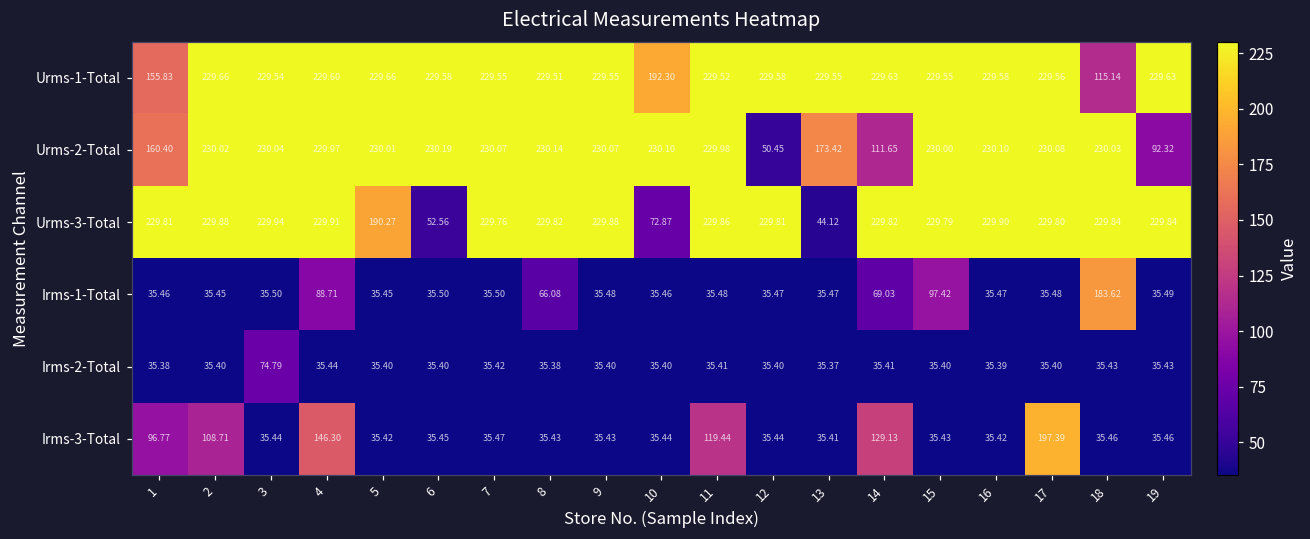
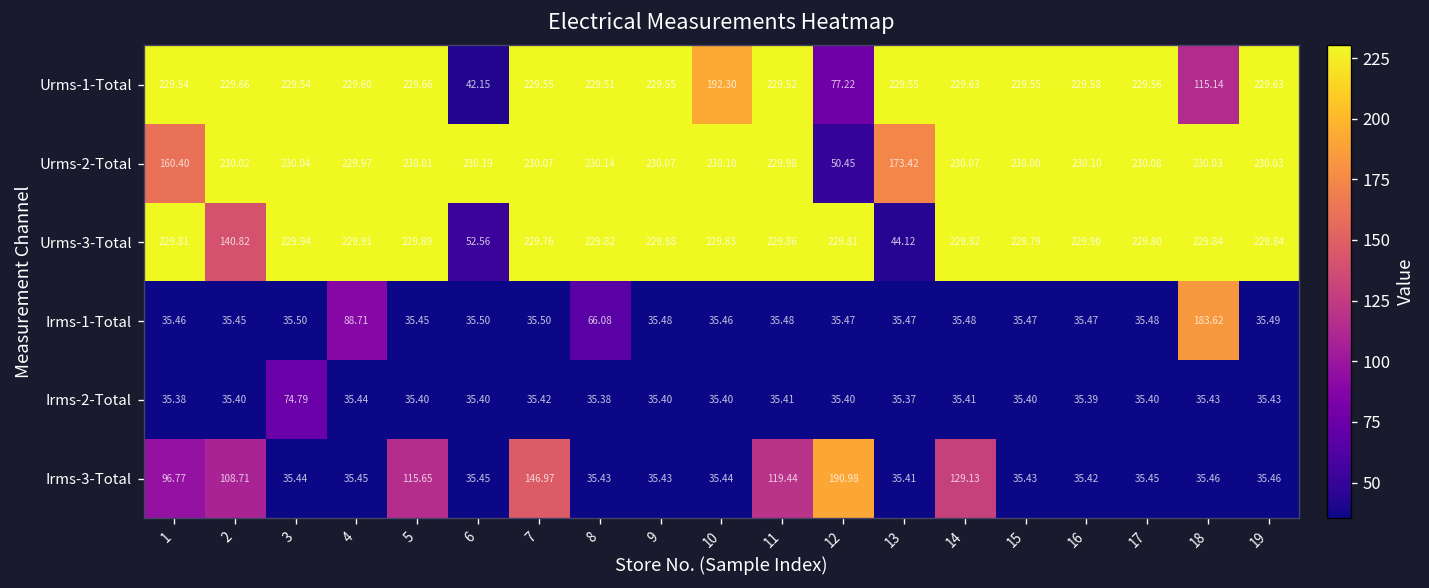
  {
    "Urms-1-Total": {
-     "1": 155.83,
+     "1": 229.54,
      "2": 229.66,
      "3": 229.54,
      "4": 229.60,
      "5": 229.66,
-     "6": 229.58,
+     "6": 42.15,
      "7": 229.55,
      "8": 229.51,
      "9": 229.55,
      "10": 192.30,
      "11": 229.52,
-     "12": 229.58,
+     "12": 77.22,
      "13": 229.55,
      "14": 229.63,
      "15": 229.55,
      "16": 229.58,
      "17": 229.56,
      "18": 115.14,
      "19": 229.63
    },
    "Urms-2-Total": {
      "1": 160.40,
      "2": 230.02,
      "3": 230.04,
      "4": 229.97,
      "5": 230.01,
      "6": 230.19,
      "7": 230.07,
      "8": 230.14,
      "9": 230.07,
      "10": 230.10,
      "11": 229.98,
      "12": 50.45,
      "13": 173.42,
-     "14": 111.65,
+     "14": 230.07,
      "15": 230.00,
      "16": 230.10,
      "17": 230.08,
      "18": 230.03,
-     "19": 92.32
+     "19": 230.03
    },
    "Urms-3-Total": {
      "1": 229.81,
-     "2": 229.88,
+     "2": 140.82,
      "3": 229.94,
      "4": 229.91,
-     "5": 190.27,
+     "5": 229.89,
      "6": 52.56,
      "7": 229.76,
      "8": 229.82,
      "9": 229.88,
-     "10": 72.87,
+     "10": 229.83,
      "11": 229.86,
      "12": 229.81,
      "13": 44.12,
      "14": 229.82,
      "15": 229.79,
      "16": 229.90,
      "17": 229.80,
      "18": 229.84,
      "19": 229.84
    },
    "Irms-1-Total": {
      "1": 35.46,
      "2": 35.45,
      "3": 35.50,
      "4": 88.71,
      "5": 35.45,
      "6": 35.50,
      "7": 35.50,
      "8": 66.08,
      "9": 35.48,
      "10": 35.46,
      "11": 35.48,
      "12": 35.47,
      "13": 35.47,
-     "14": 69.03,
-     "15": 97.42,
+     "14": 35.48,
+     "15": 35.47,
      "16": 35.47,
      "17": 35.48,
      "18": 183.62,
      "19": 35.49
    },
    "Irms-2-Total": {
      "1": 35.38,
      "2": 35.40,
      "3": 74.79,
      "4": 35.44,
      "5": 35.40,
      "6": 35.40,
      "7": 35.42,
      "8": 35.38,
      "9": 35.40,
      "10": 35.40,
      "11": 35.41,
      "12": 35.40,
      "13": 35.37,
      "14": 35.41,
      "15": 35.40,
      "16": 35.39,
      "17": 35.40,
      "18": 35.43,
      "19": 35.43
    },
    "Irms-3-Total": {
      "1": 96.77,
      "2": 108.71,
      "3": 35.44,
-     "4": 146.30,
-     "5": 35.42,
+     "4": 35.45,
+     "5": 115.65,
      "6": 35.45,
-     "7": 35.47,
+     "7": 146.97,
      "8": 35.43,
      "9": 35.43,
      "10": 35.44,
      "11": 119.44,
-     "12": 35.44,
+     "12": 190.98,
      "13": 35.41,
      "14": 129.13,
      "15": 35.43,
      "16": 35.42,
-     "17": 197.39,
+     "17": 35.45,
      "18": 35.46,
      "19": 35.46
    }
  }
